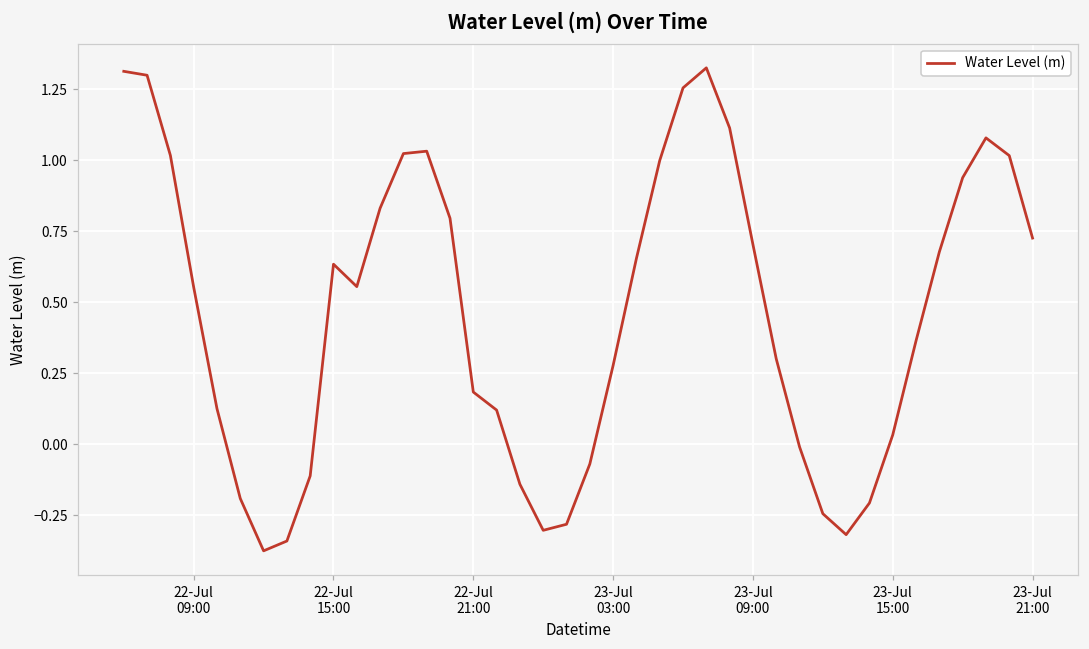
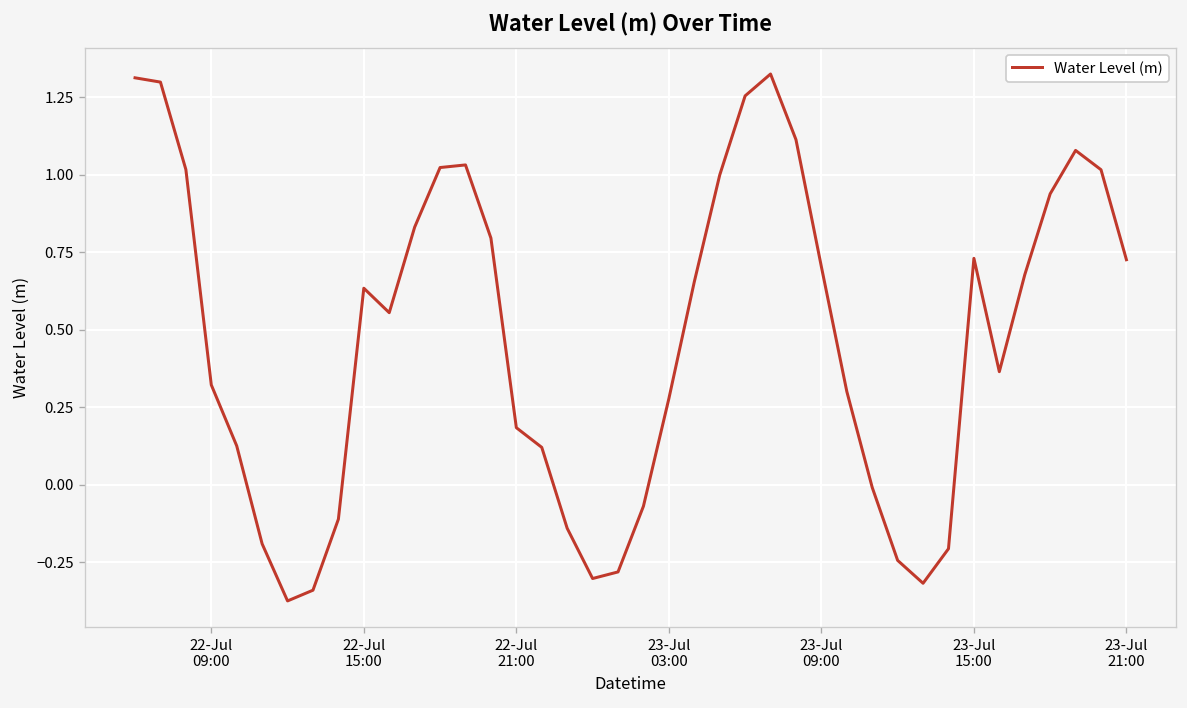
  {
-   "22-Jul 09:00": 0.55,
+   "22-Jul 09:00": 0.32,
    "22-Jul 15:00": 0.63,
    "22-Jul 21:00": 0.18,
    "23-Jul 03:00": 0.28,
    "23-Jul 09:00": 0.70,
-   "23-Jul 15:00": 0.03,
+   "23-Jul 15:00": 0.73,
    "23-Jul 21:00": 0.73
  }
